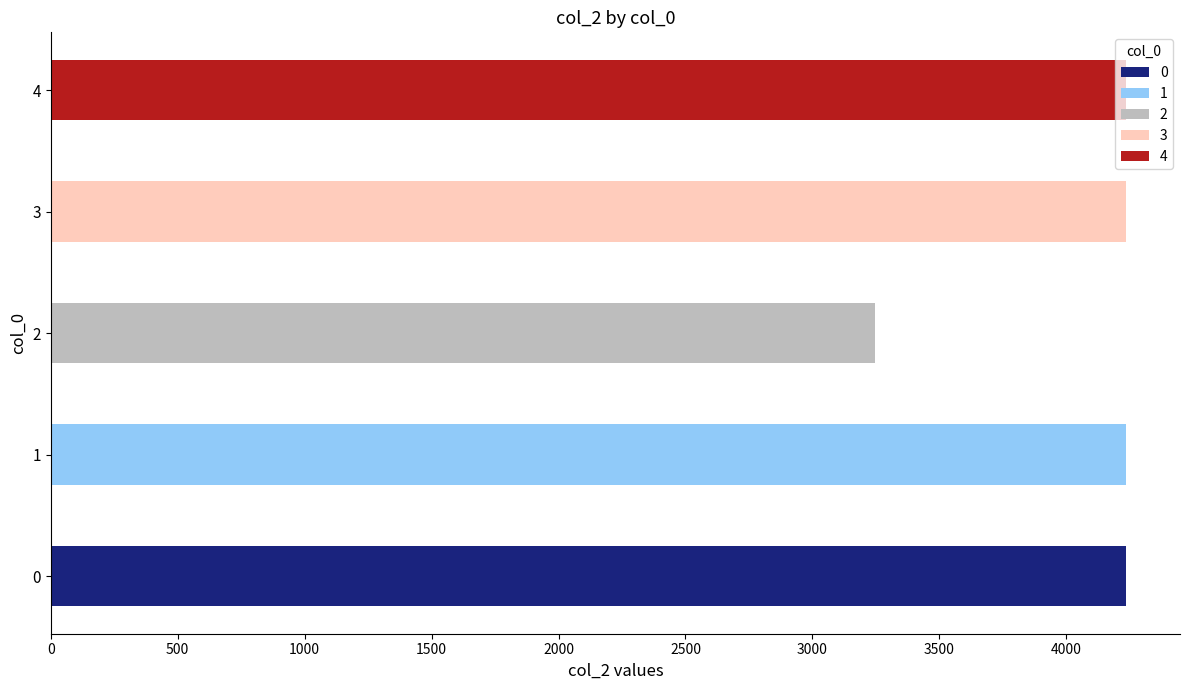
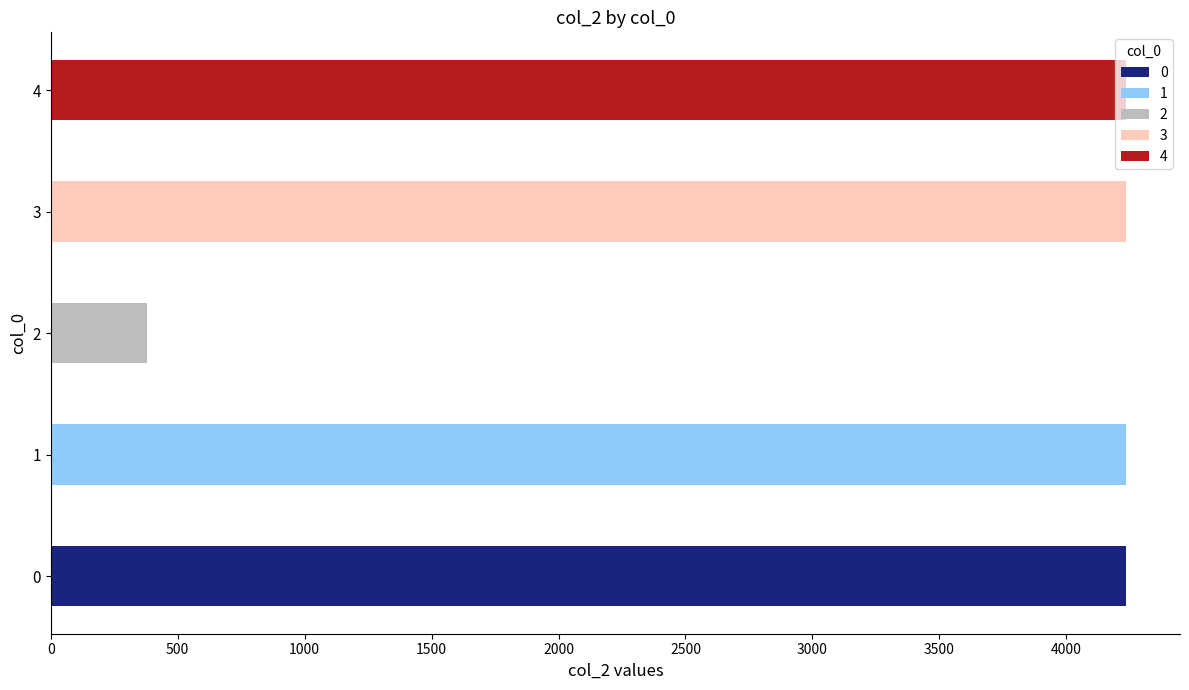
  {
    "3": 4240,
-   "2": 3250,
+   "2": 380,
    "1": 4240,
    "0": 4240
  }
